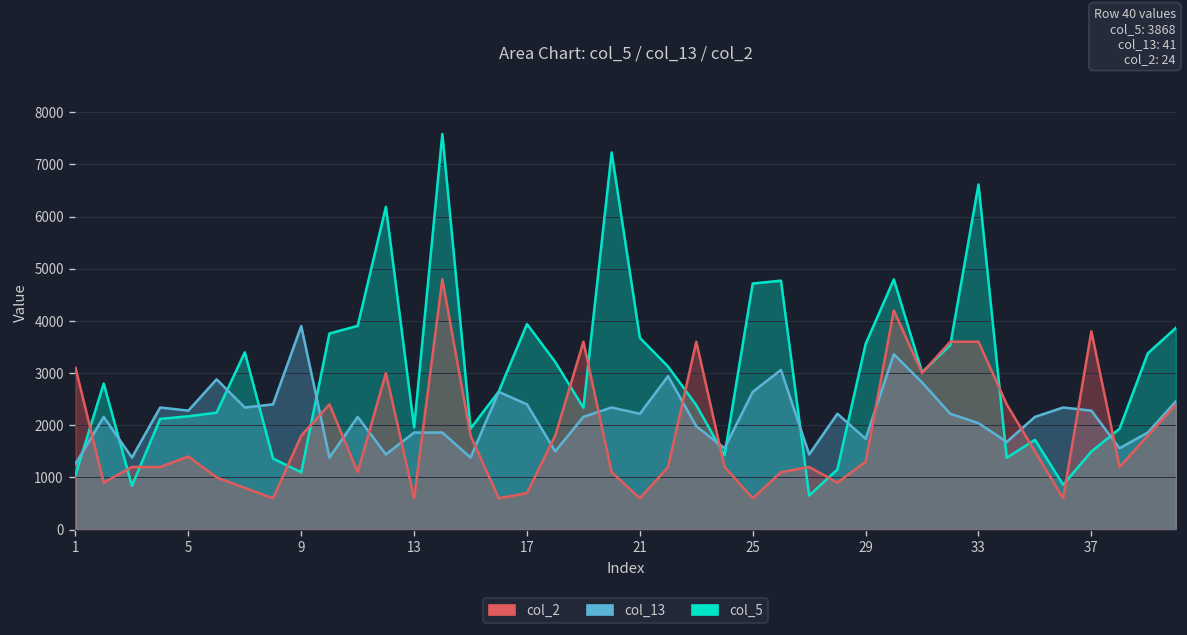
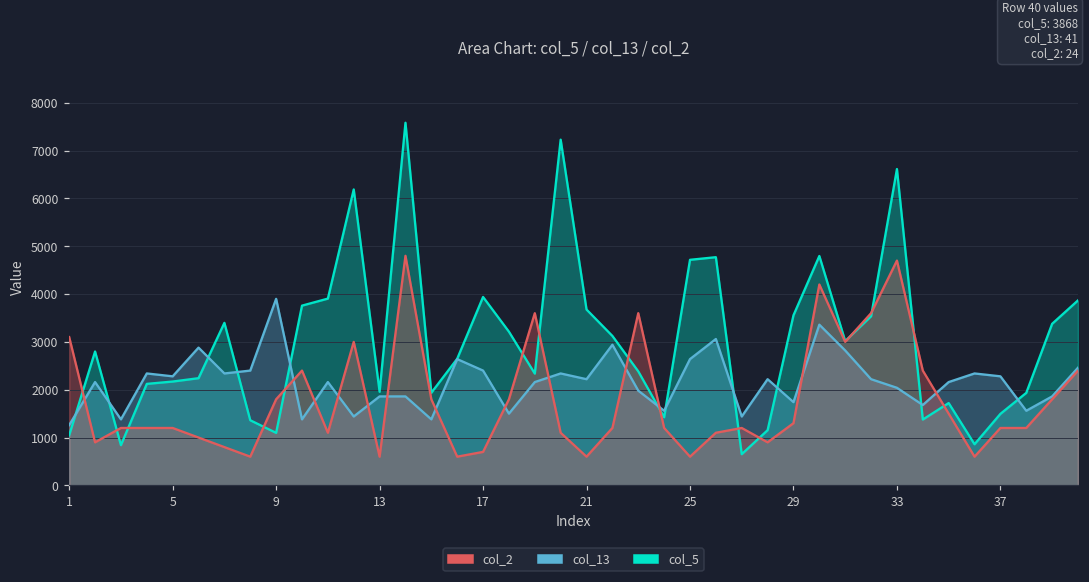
  {
    "col_2": {
      "1": 3100,
-     "5": 1400,
+     "5": 1200,
      "9": 1800,
      "13": 600,
      "17": 700,
      "21": 600,
      "25": 600,
      "29": 1300,
-     "33": 3600,
-     "37": 3800
+     "33": 4700,
+     "37": 1200
    }
  }
